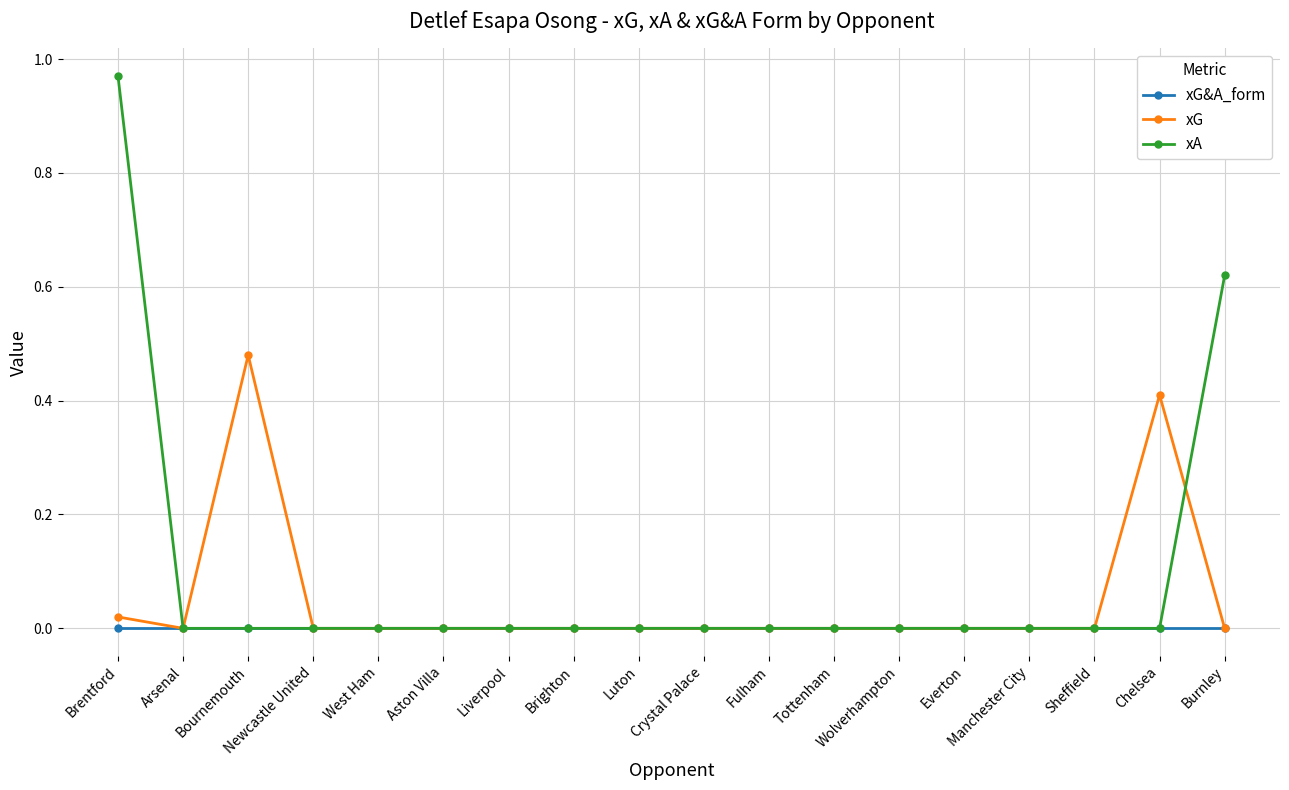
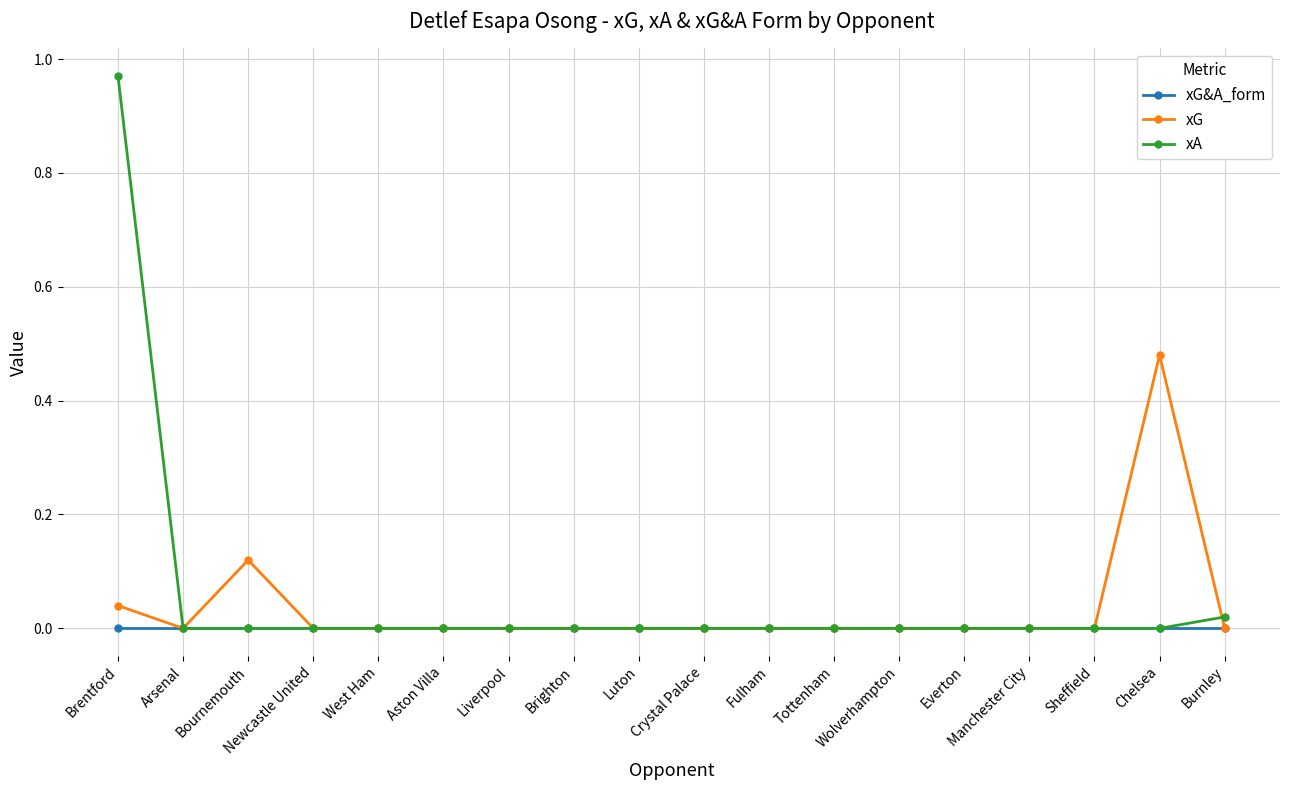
  {
    "xG&A_form": {
      "Brentford": 0.00
    },
    "xG": {
-     "Brentford": 0.02,
-     "Bournemouth": 0.48,
-     "Chelsea": 0.41
+     "Brentford": 0.04,
+     "Bournemouth": 0.12,
+     "Chelsea": 0.48
    },
    "xA": {
      "Brentford": 0.97,
-     "Burnley": 0.62
+     "Burnley": 0.02
    }
  }
